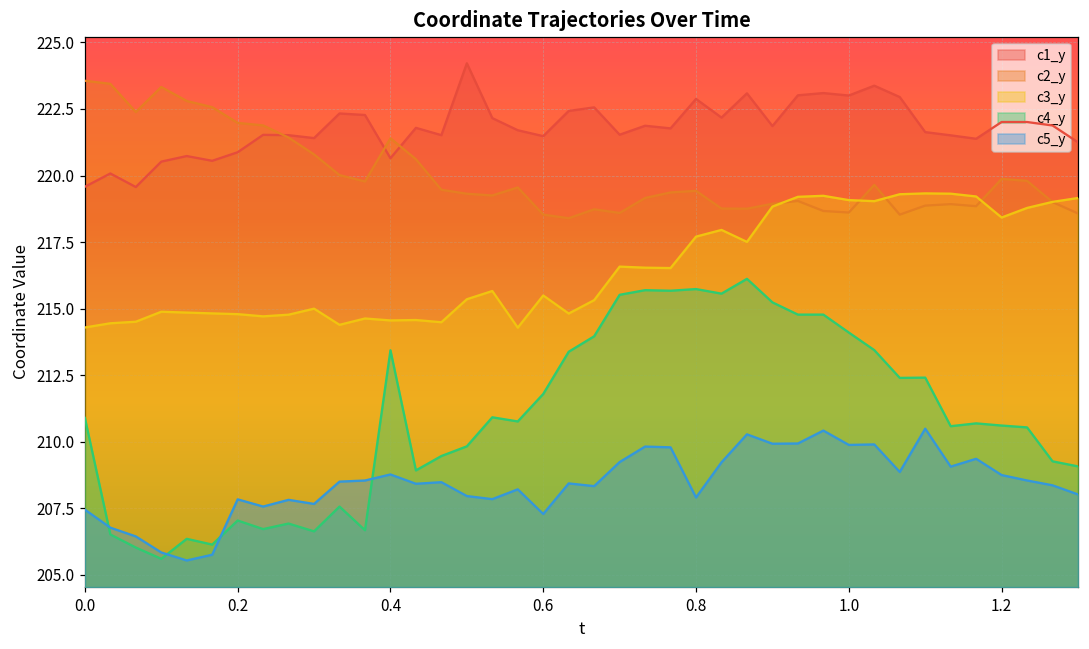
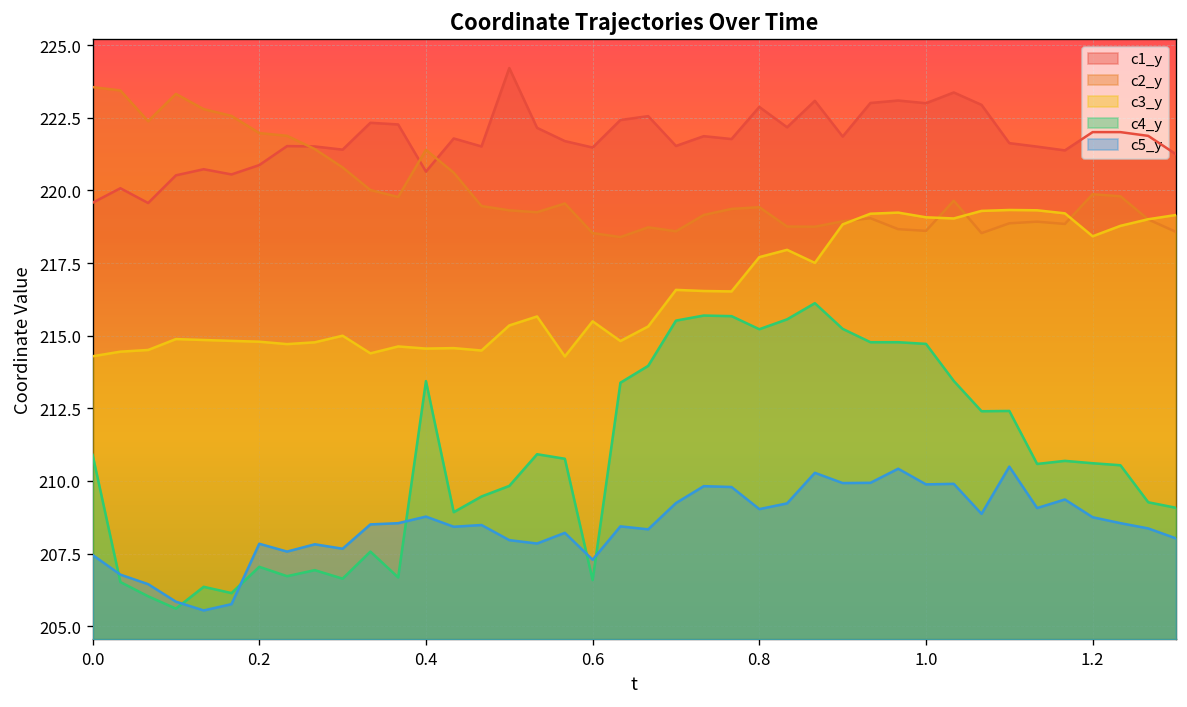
  {
    "c4_y": {
      "0.0": 210.9,
      "0.2": 207.0,
      "0.4": 213.4,
-     "0.6": 211.8,
-     "0.8": 215.7,
-     "1.0": 214.1,
+     "0.6": 206.6,
+     "0.8": 215.2,
+     "1.0": 214.7,
      "1.2": 210.6
    },
    "c5_y": {
      "0.0": 207.5,
      "0.2": 207.8,
      "0.4": 208.8,
      "0.6": 207.3,
-     "0.8": 207.9,
+     "0.8": 209.0,
      "1.0": 209.9,
      "1.2": 208.7
    }
  }
